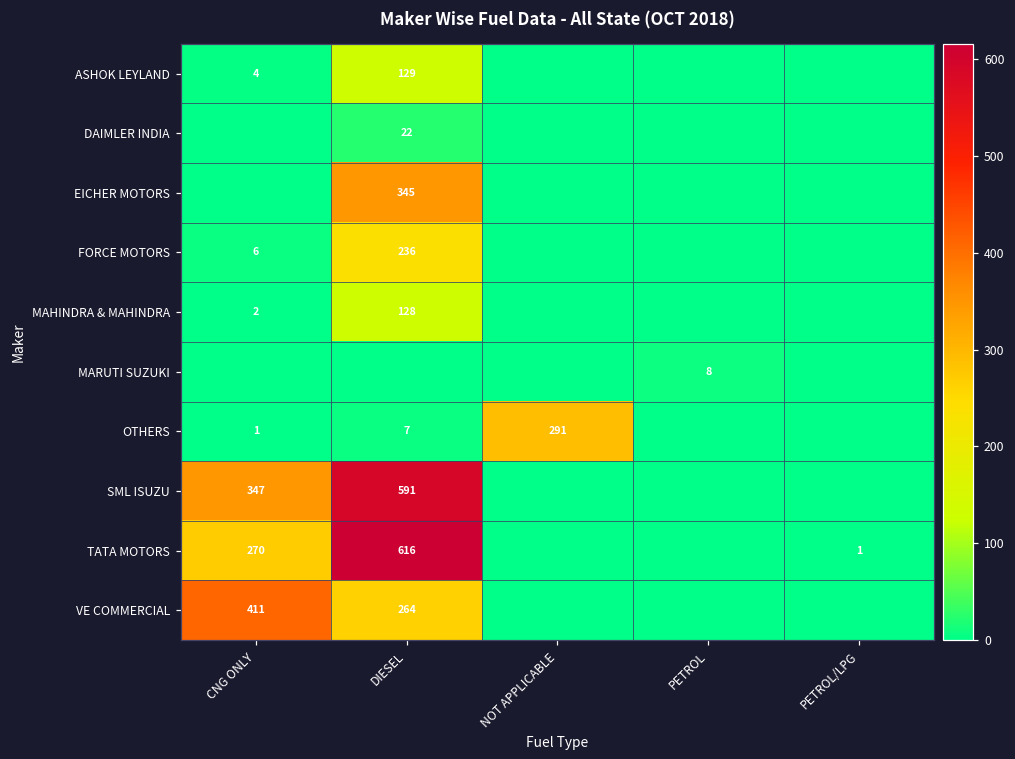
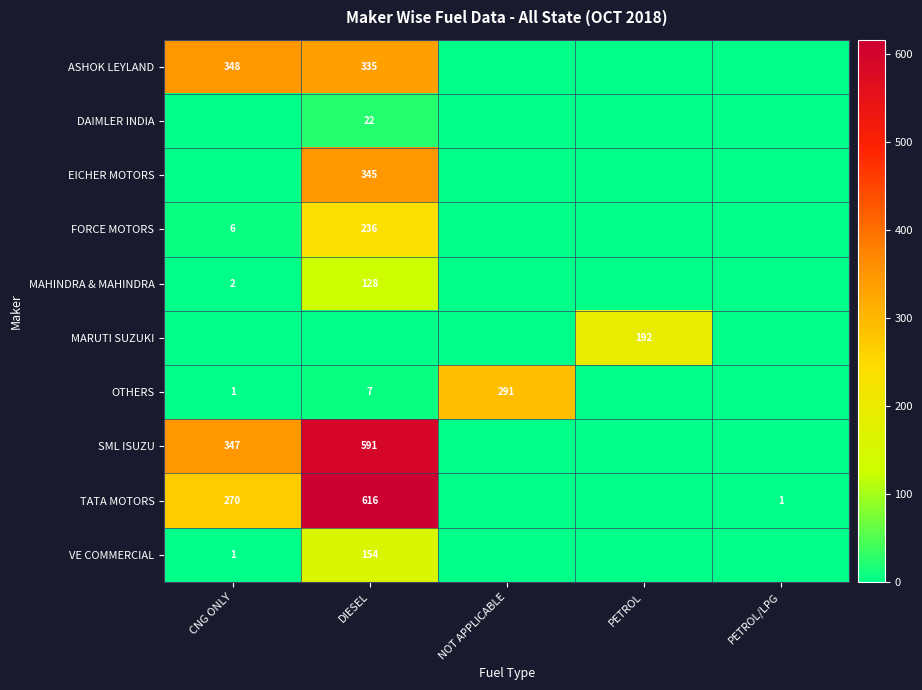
  {
    "ASHOK LEYLAND": {
-     "CNG ONLY": 4,
-     "DIESEL": 129
+     "CNG ONLY": 348,
+     "DIESEL": 335
    },
    "DAIMLER INDIA": {
      "DIESEL": 22
    },
    "EICHER MOTORS": {
      "DIESEL": 345
    },
    "FORCE MOTORS": {
      "CNG ONLY": 6,
      "DIESEL": 236
    },
    "MAHINDRA & MAHINDRA": {
      "CNG ONLY": 2,
      "DIESEL": 128
    },
    "MARUTI SUZUKI": {
-     "PETROL": 8
+     "PETROL": 192
    },
    "OTHERS": {
      "CNG ONLY": 1,
      "DIESEL": 7,
      "NOT APPLICABLE": 291
    },
    "SML ISUZU": {
      "CNG ONLY": 347,
      "DIESEL": 591
    },
    "TATA MOTORS": {
      "CNG ONLY": 270,
      "DIESEL": 616,
      "PETROL/LPG": 1
    },
    "VE COMMERCIAL": {
-     "CNG ONLY": 411,
-     "DIESEL": 264
+     "CNG ONLY": 1,
+     "DIESEL": 154
    }
  }
